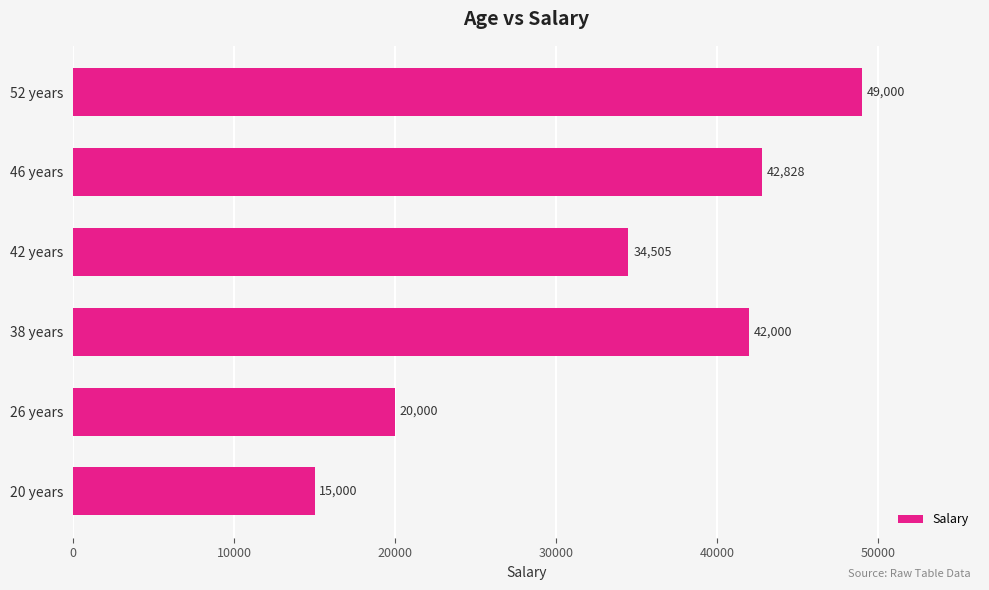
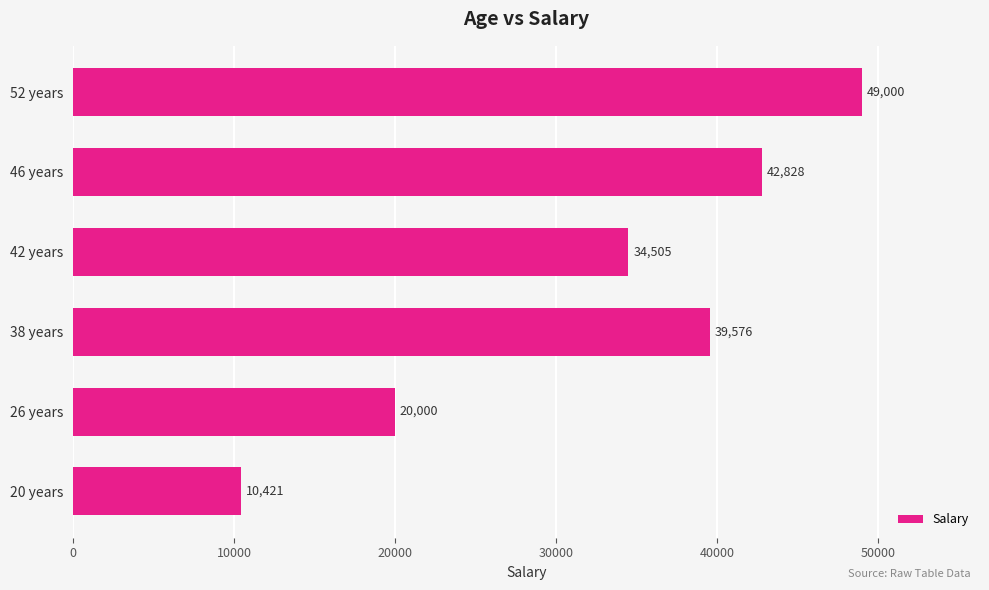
  {
    "52 years": "49,000",
    "46 years": "42,828",
    "42 years": "34,505",
-   "38 years": "42,000",
+   "38 years": "39,576",
    "26 years": "20,000",
-   "20 years": "15,000"
+   "20 years": "10,421"
  }
